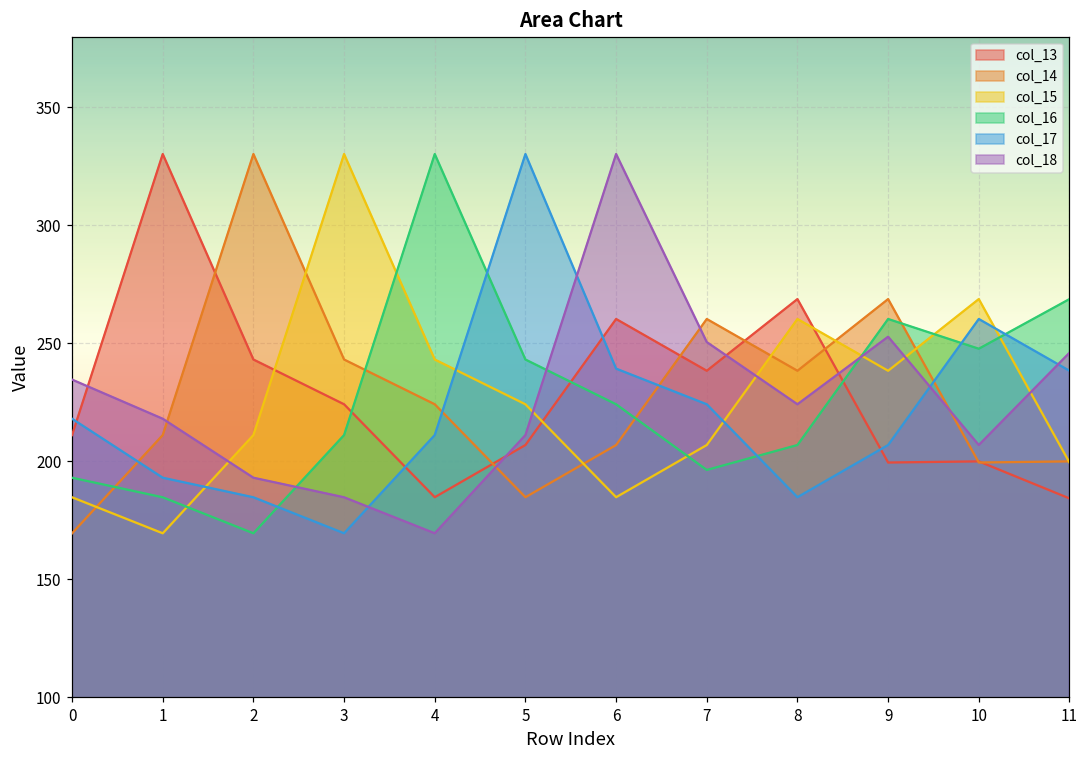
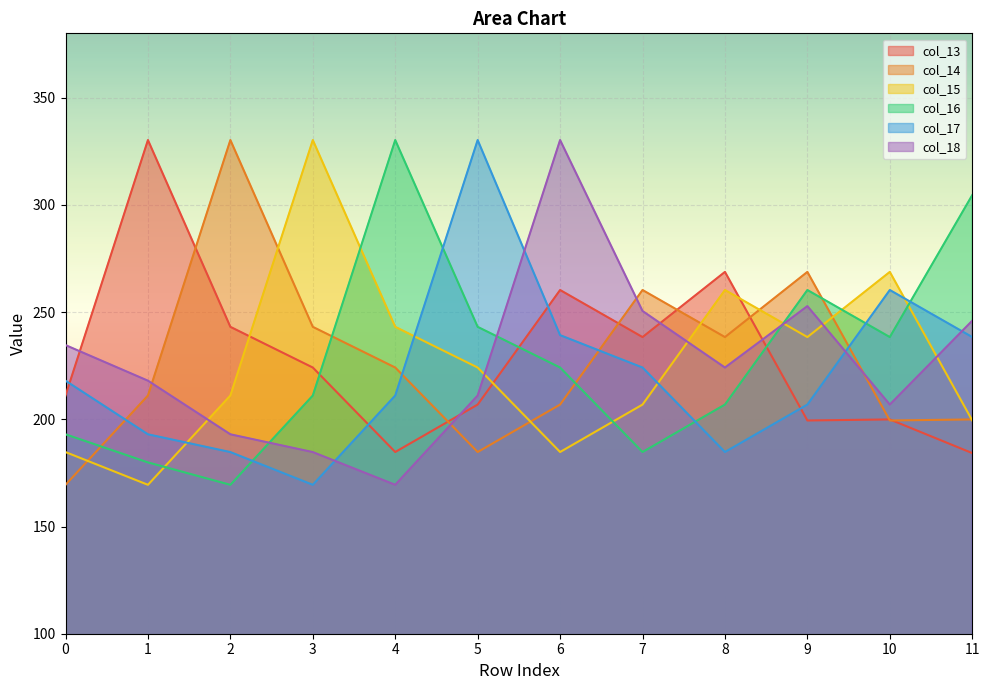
  {
    "col_16": {
      "0": 193,
-     "1": 185,
+     "1": 180,
      "2": 169,
      "3": 211,
      "4": 330,
      "5": 243,
      "6": 224,
-     "7": 196,
+     "7": 185,
      "8": 207,
      "9": 260,
-     "10": 248,
-     "11": 269
+     "10": 238,
+     "11": 305
    },
    "col_17": {
      "0": 218,
      "1": 193,
      "2": 185,
      "3": 169,
      "4": 211,
      "5": 330,
      "6": 239,
      "7": 224,
      "8": 185,
      "9": 207,
      "10": 260,
      "11": 238
    },
    "col_18": {
      "0": 235,
      "1": 218,
      "2": 193,
      "3": 185,
      "4": 169,
      "5": 211,
      "6": 330,
      "7": 251,
      "8": 224,
      "9": 253,
      "10": 207,
      "11": 246
    }
  }
